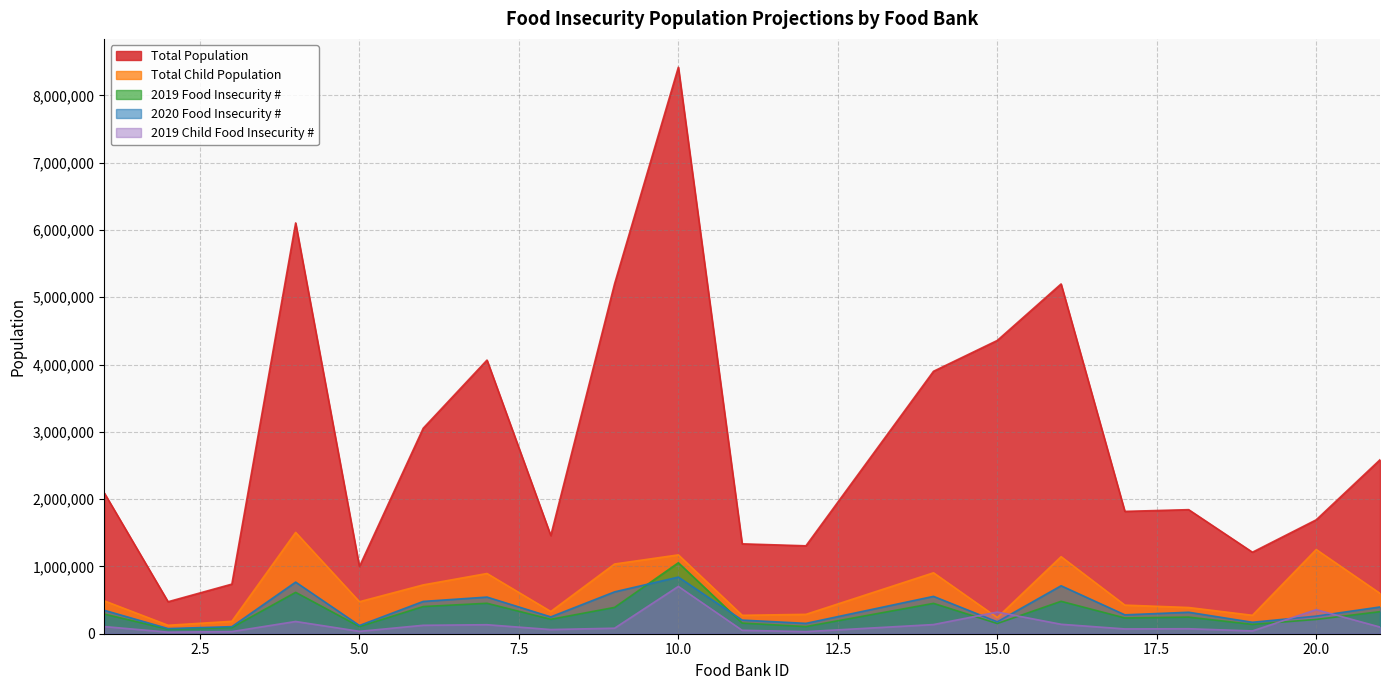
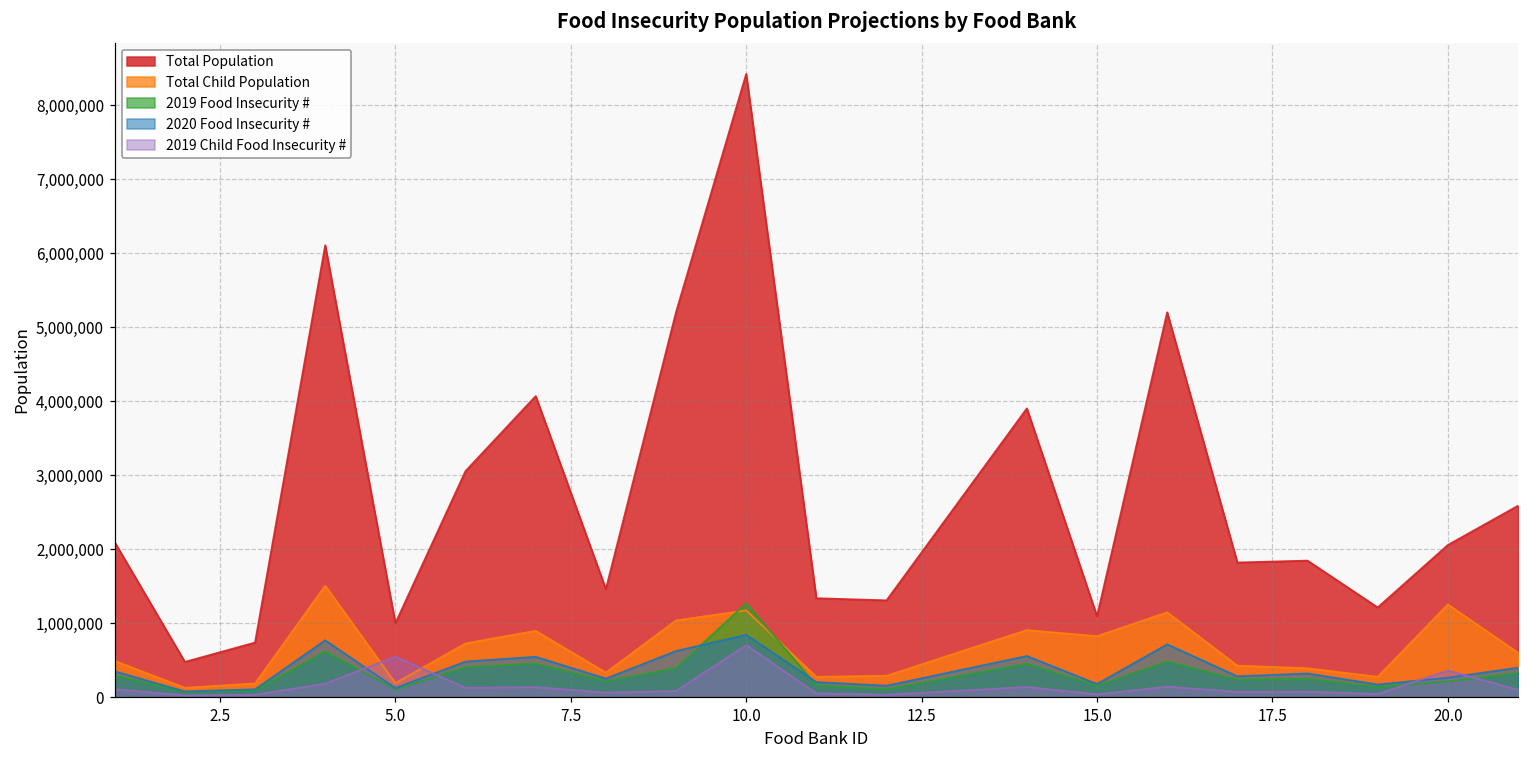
  {
    "Total Population": {
      "5.0": "1,000,000",
      "10.0": "8,400,000",
-     "15.0": "4,400,000",
-     "20.0": "1,700,000"
+     "15.0": "1,100,000",
+     "20.0": "2,100,000"
    },
    "Total Child Population": {
-     "5.0": "500,000",
+     "5.0": "200,000",
      "10.0": "1,200,000",
-     "15.0": "200,000",
+     "15.0": "800,000",
      "20.0": "1,300,000"
    },
    "2019 Food Insecurity #": {
-     "10.0": "1,100,000",
+     "10.0": "1,300,000",
      "20.0": "200,000"
    },
    "2020 Food Insecurity #": {
      "10.0": "800,000",
      "20.0": "300,000"
    },
    "2019 Child Food Insecurity #": {
-     "5.0": "0",
+     "5.0": "500,000",
      "10.0": "700,000",
-     "15.0": "300,000",
+     "15.0": "0",
      "20.0": "400,000"
    }
  }
